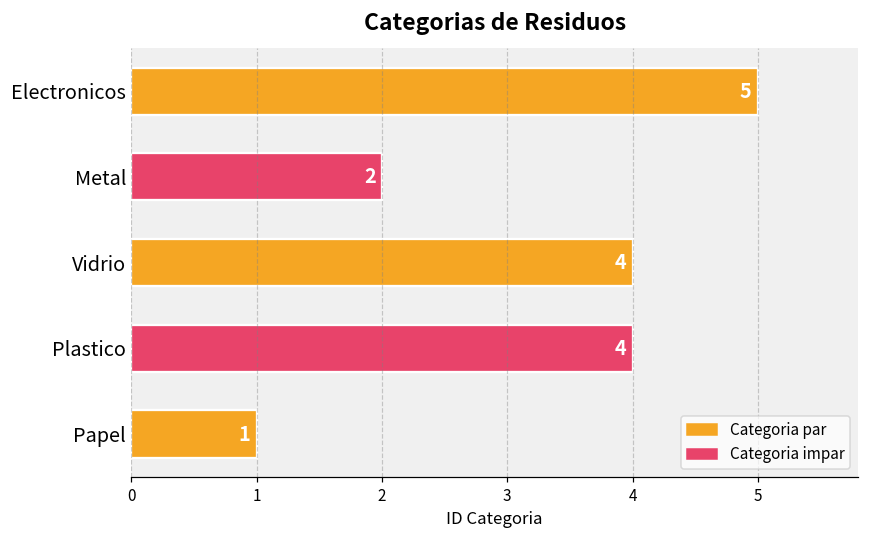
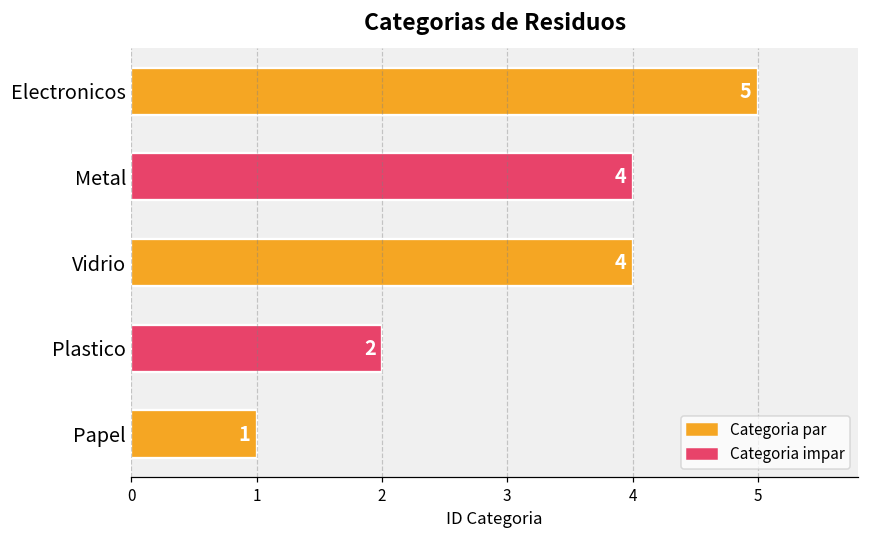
  {
    "Electronicos": 5,
-   "Metal": 2,
+   "Metal": 4,
    "Vidrio": 4,
-   "Plastico": 4,
+   "Plastico": 2,
    "Papel": 1
  }
